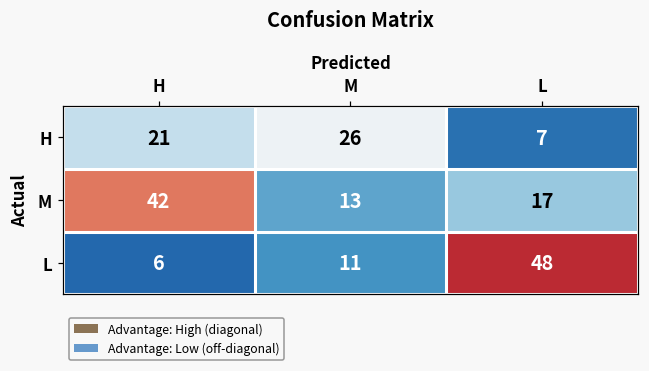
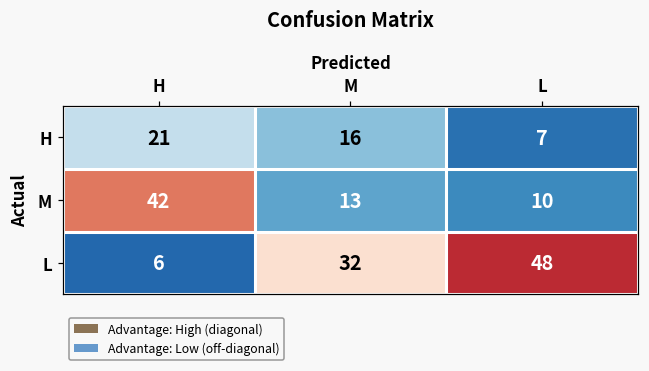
  {
    "H": {
      "H": 21,
-     "M": 26,
+     "M": 16,
      "L": 7
    },
    "M": {
      "H": 42,
      "M": 13,
-     "L": 17
+     "L": 10
    },
    "L": {
      "H": 6,
-     "M": 11,
+     "M": 32,
      "L": 48
    }
  }
